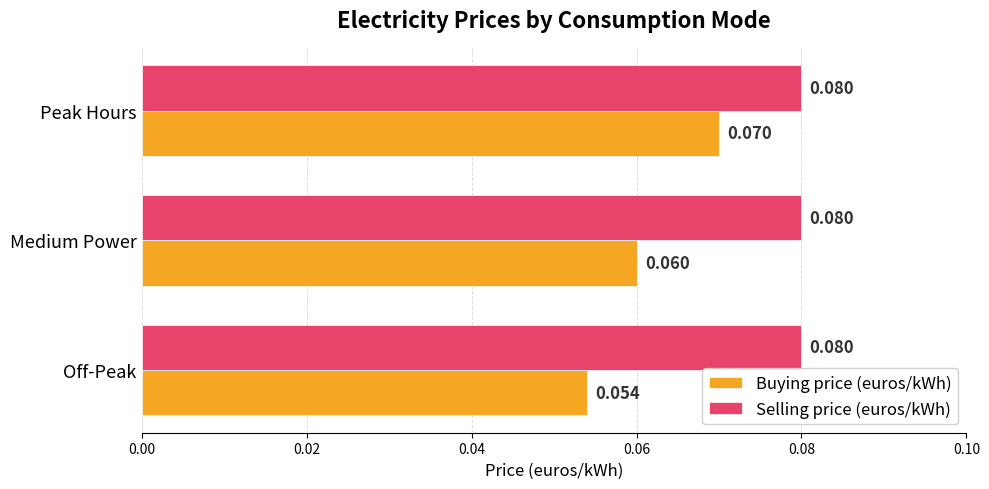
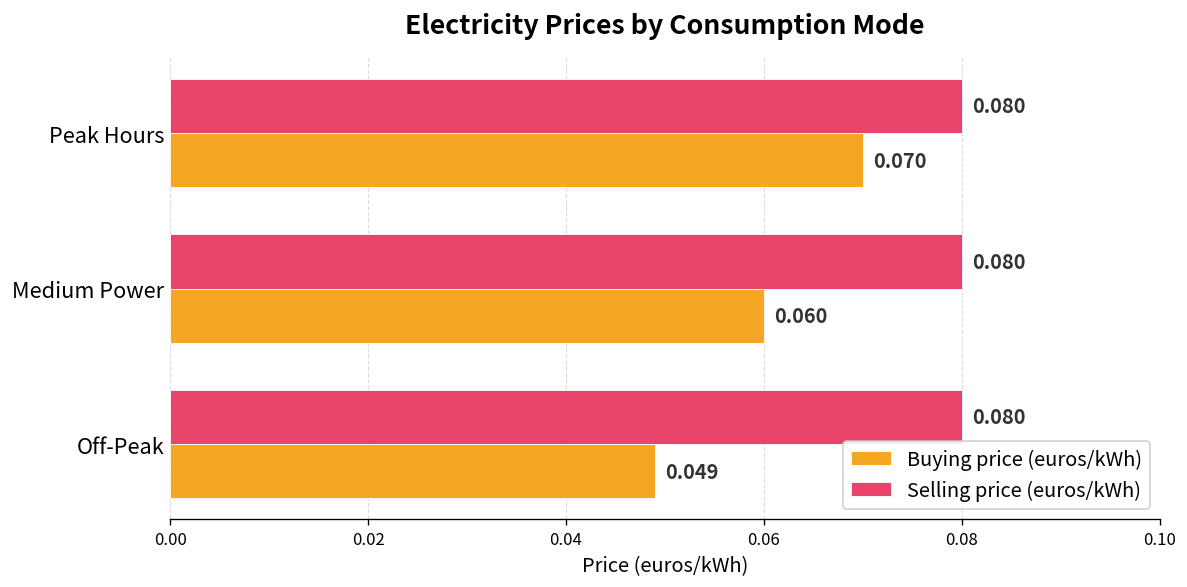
  {
    "Buying price (euros/kWh)": {
      "Peak Hours": 0.070,
      "Medium Power": 0.060,
-     "Off-Peak": 0.054
+     "Off-Peak": 0.049
    },
    "Selling price (euros/kWh)": {
      "Peak Hours": 0.080,
      "Medium Power": 0.080,
      "Off-Peak": 0.080
    }
  }
